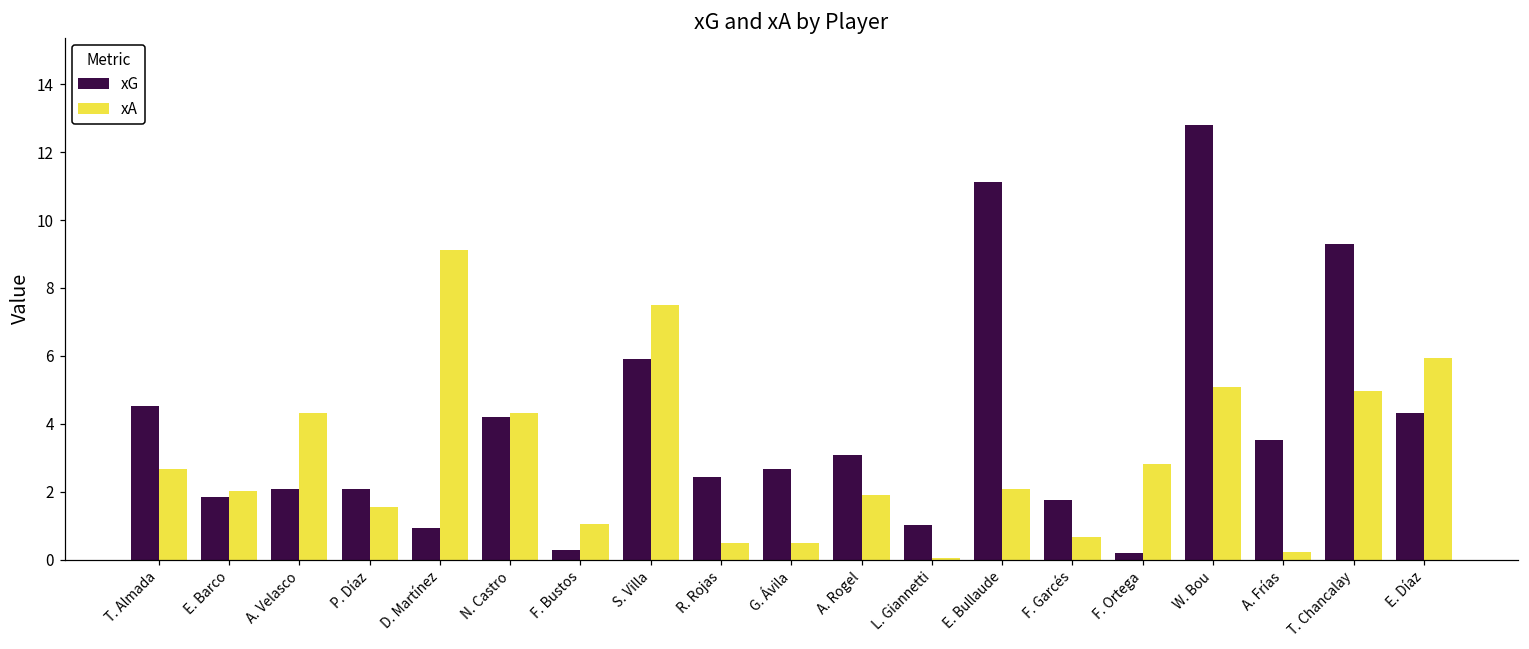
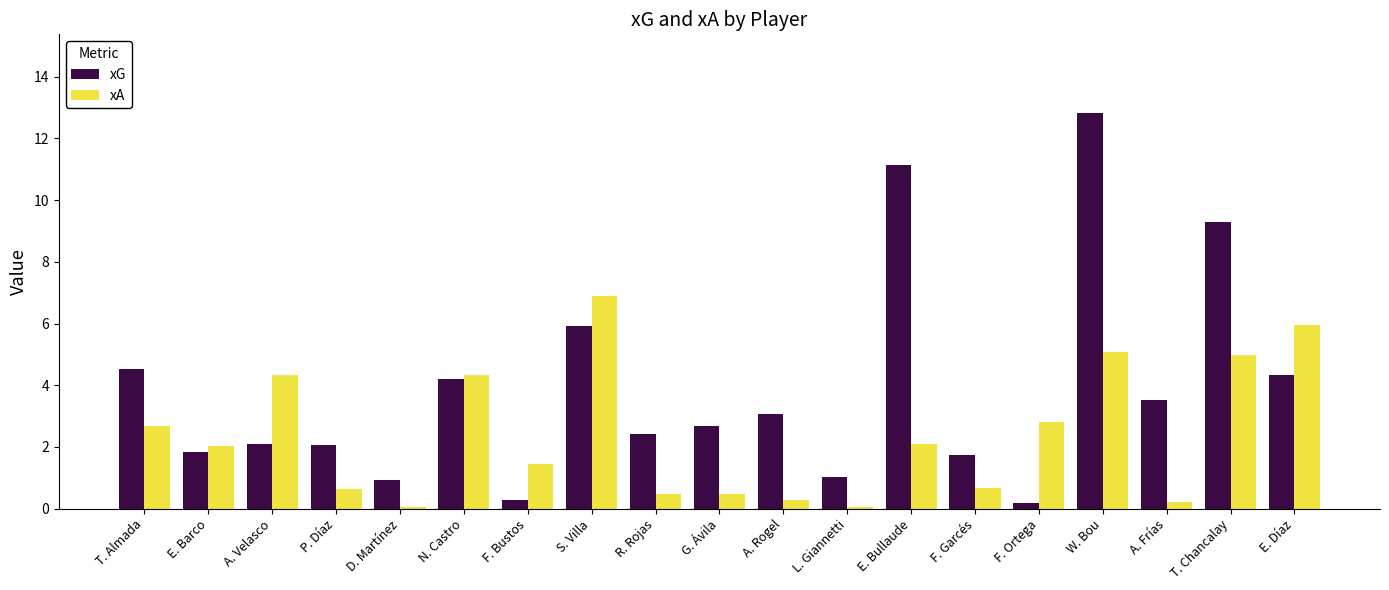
  {
    "xG": {
      "T. Almada": 4.5,
      "E. Barco": 1.9,
      "A. Velasco": 2.1,
      "P. Díaz": 2.1,
      "D. Martínez": 0.9,
      "N. Castro": 4.2,
      "F. Bustos": 0.3,
      "S. Villa": 5.9,
      "R. Rojas": 2.4,
      "G. Ávila": 2.7,
      "A. Rogel": 3.1,
      "L. Giannetti": 1.0,
      "E. Bullaude": 11.1,
      "F. Garcés": 1.7,
      "F. Ortega": 0.2,
      "W. Bou": 12.8,
      "A. Frías": 3.5,
      "T. Chancalay": 9.3,
      "E. Díaz": 4.3
    },
    "xA": {
      "T. Almada": 2.7,
      "E. Barco": 2.0,
      "A. Velasco": 4.3,
-     "P. Díaz": 1.5,
-     "D. Martínez": 9.1,
+     "P. Díaz": 0.6,
+     "D. Martínez": 0.0,
      "N. Castro": 4.3,
-     "F. Bustos": 1.0,
-     "S. Villa": 7.5,
+     "F. Bustos": 1.4,
+     "S. Villa": 6.9,
      "R. Rojas": 0.5,
      "G. Ávila": 0.5,
-     "A. Rogel": 1.9,
+     "A. Rogel": 0.3,
      "E. Bullaude": 2.1,
      "F. Garcés": 0.7,
      "F. Ortega": 2.8,
      "W. Bou": 5.1,
      "A. Frías": 0.2,
      "T. Chancalay": 5.0,
      "E. Díaz": 6.0
    }
  }
